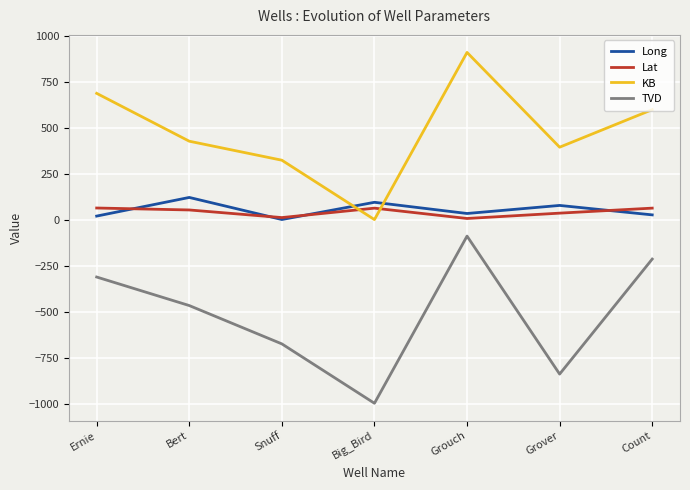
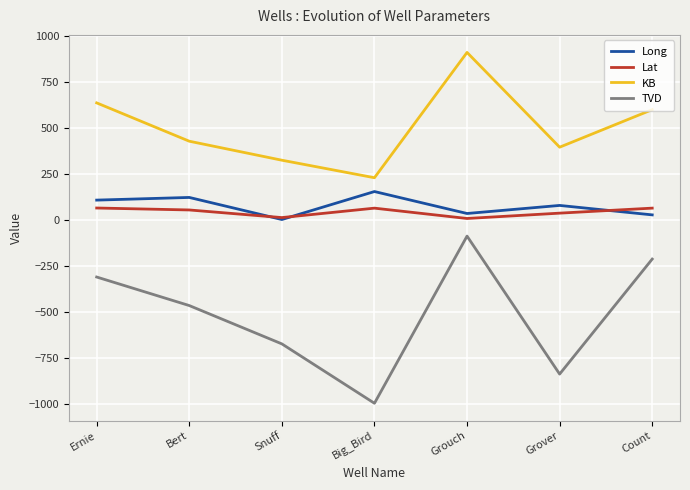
  {
    "Long": {
-     "Ernie": 20,
+     "Ernie": 110,
      "Bert": 120,
-     "Big_Bird": 100,
+     "Big_Bird": 150,
      "Grouch": 30,
      "Grover": 80,
      "Count": 30
    },
    "Lat": {
      "Ernie": 60,
      "Bert": 50,
      "Big_Bird": 60,
      "Grouch": 10,
      "Grover": 40,
      "Count": 60
    },
    "KB": {
-     "Ernie": 690,
+     "Ernie": 640,
      "Bert": 430,
      "Snuff": 320,
-     "Big_Bird": 0,
+     "Big_Bird": 230,
      "Grouch": 910,
      "Grover": 400
    },
    "TVD": {
      "Ernie": -310,
      "Bert": -470,
      "Snuff": -680,
      "Big_Bird": -1000,
      "Grouch": -90,
      "Grover": -840,
      "Count": -210
    }
  }
